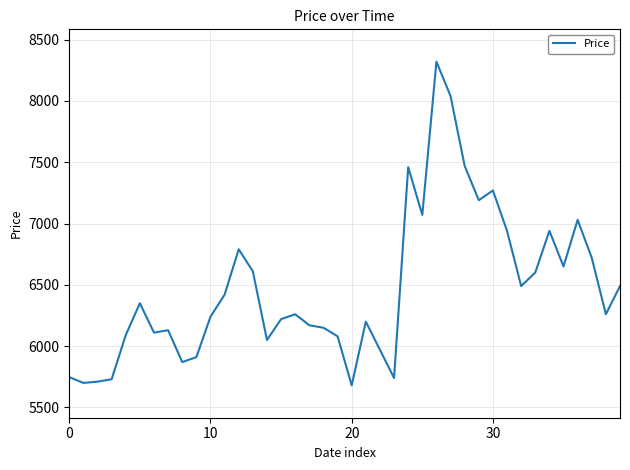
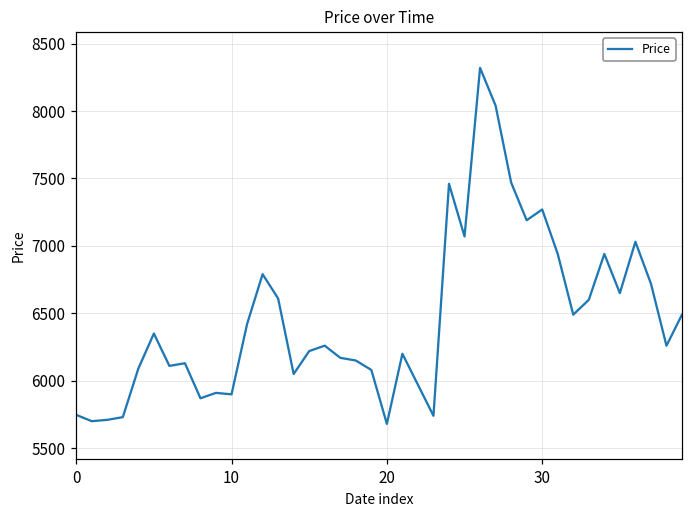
  {
    "0": 5750,
-   "10": 6240,
+   "10": 5900,
    "20": 5680,
    "30": 7270
  }
